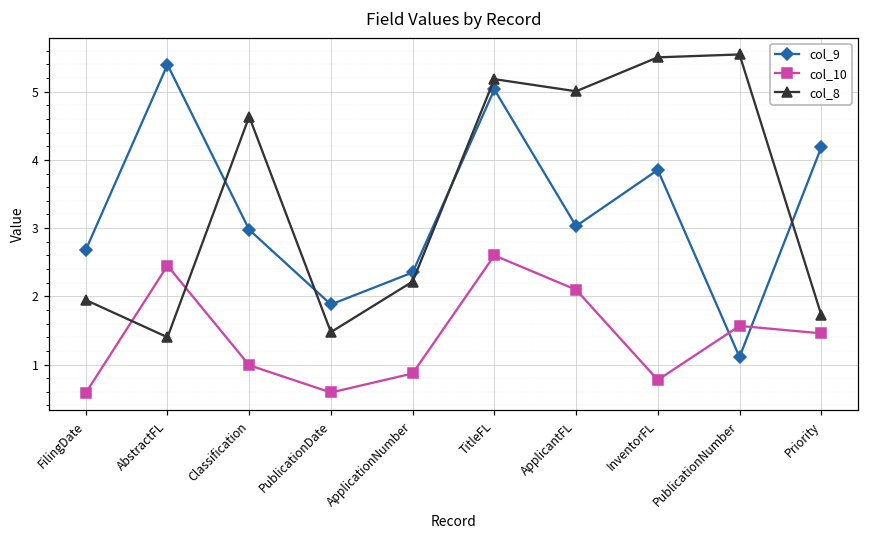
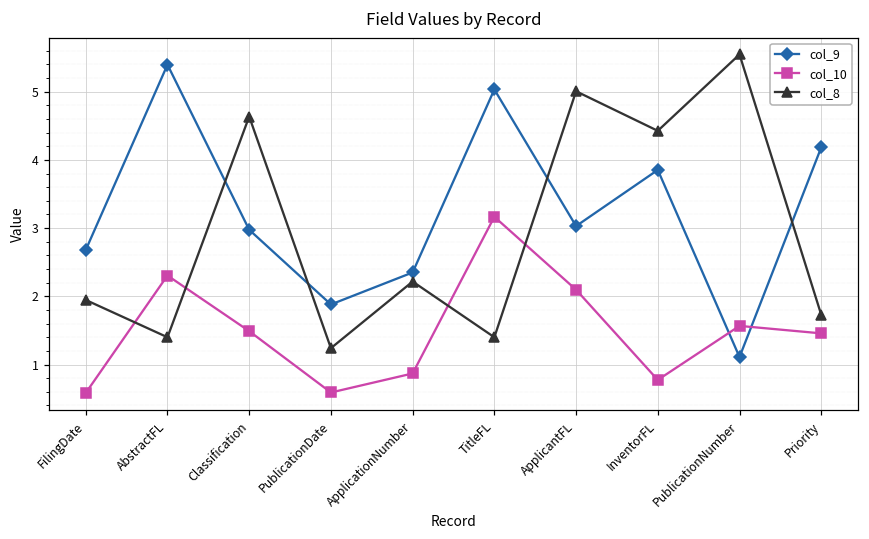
  {
    "col_9": {
      "FilingDate": 2.7,
      "AbstractFL": 5.4,
      "Classification": 3.0,
      "PublicationDate": 1.9,
      "ApplicationNumber": 2.3,
      "TitleFL": 5.0,
      "ApplicantFL": 3.0,
      "InventorFL": 3.9,
      "PublicationNumber": 1.1,
      "Priority": 4.2
    },
    "col_10": {
      "FilingDate": 0.6,
-     "AbstractFL": 2.5,
-     "Classification": 1.0,
+     "AbstractFL": 2.3,
+     "Classification": 1.5,
      "PublicationDate": 0.6,
      "ApplicationNumber": 0.9,
-     "TitleFL": 2.6,
+     "TitleFL": 3.2,
      "ApplicantFL": 2.1,
      "InventorFL": 0.8,
      "PublicationNumber": 1.6,
      "Priority": 1.5
    },
    "col_8": {
      "FilingDate": 1.9,
      "AbstractFL": 1.4,
      "Classification": 4.6,
-     "PublicationDate": 1.5,
+     "PublicationDate": 1.2,
      "ApplicationNumber": 2.2,
-     "TitleFL": 5.2,
+     "TitleFL": 1.4,
      "ApplicantFL": 5.0,
-     "InventorFL": 5.5,
+     "InventorFL": 4.4,
      "PublicationNumber": 5.5,
      "Priority": 1.7
    }
  }
